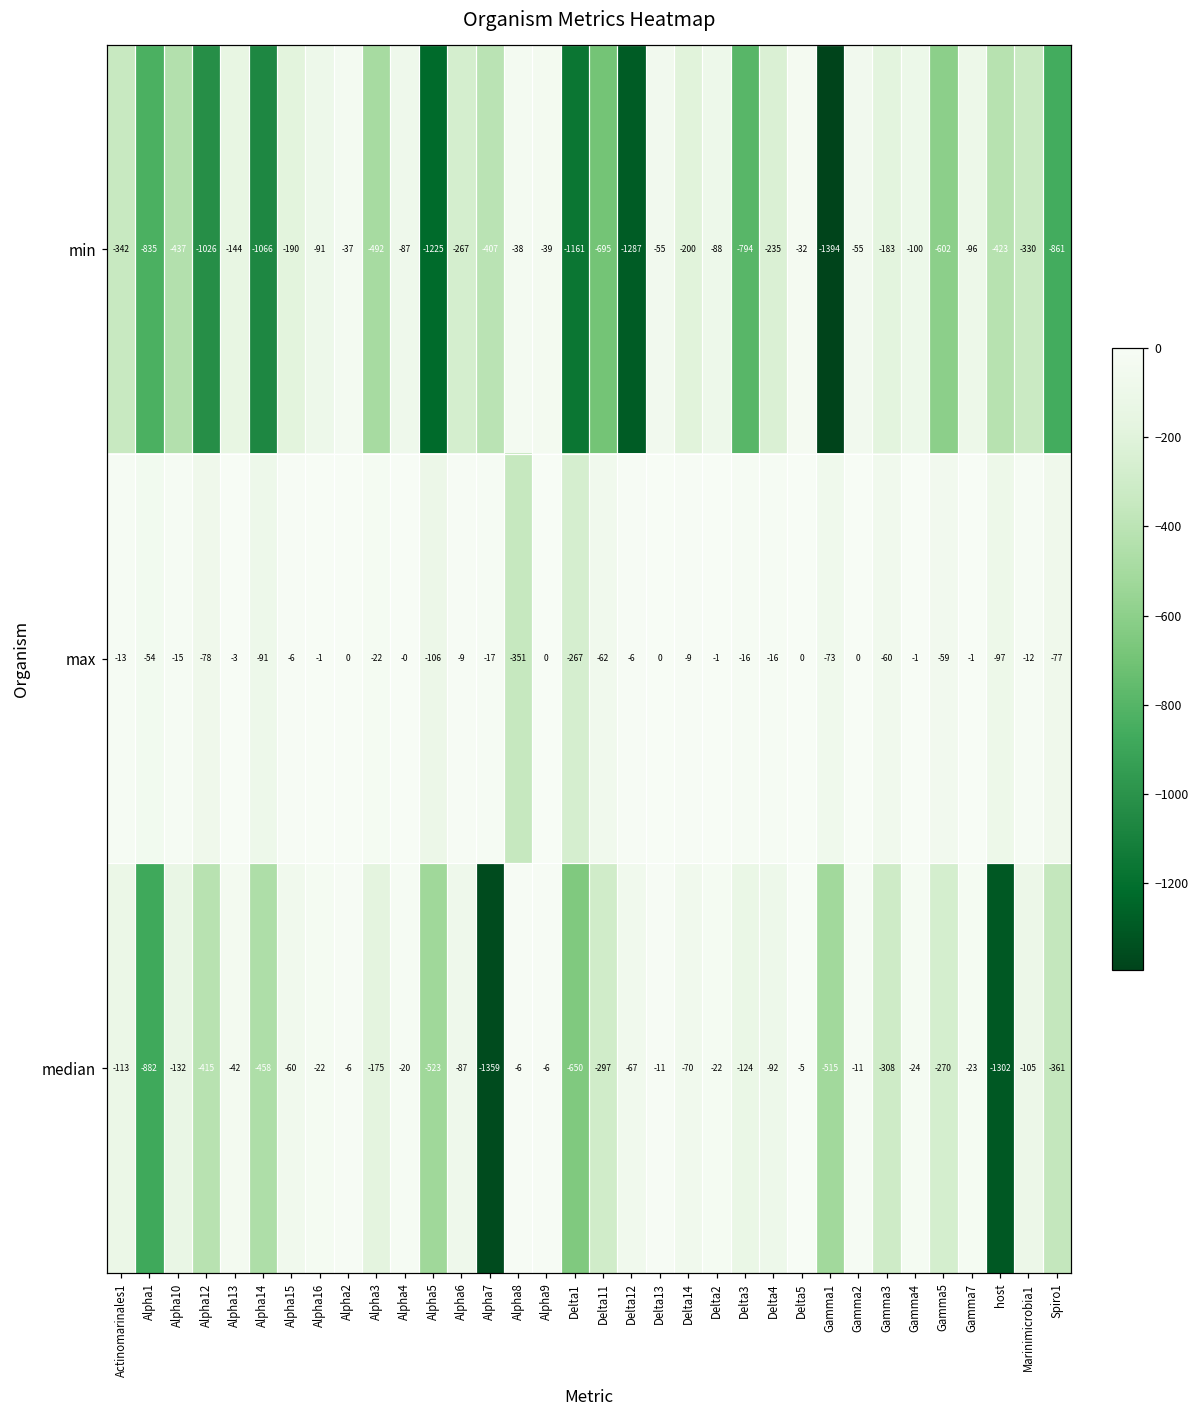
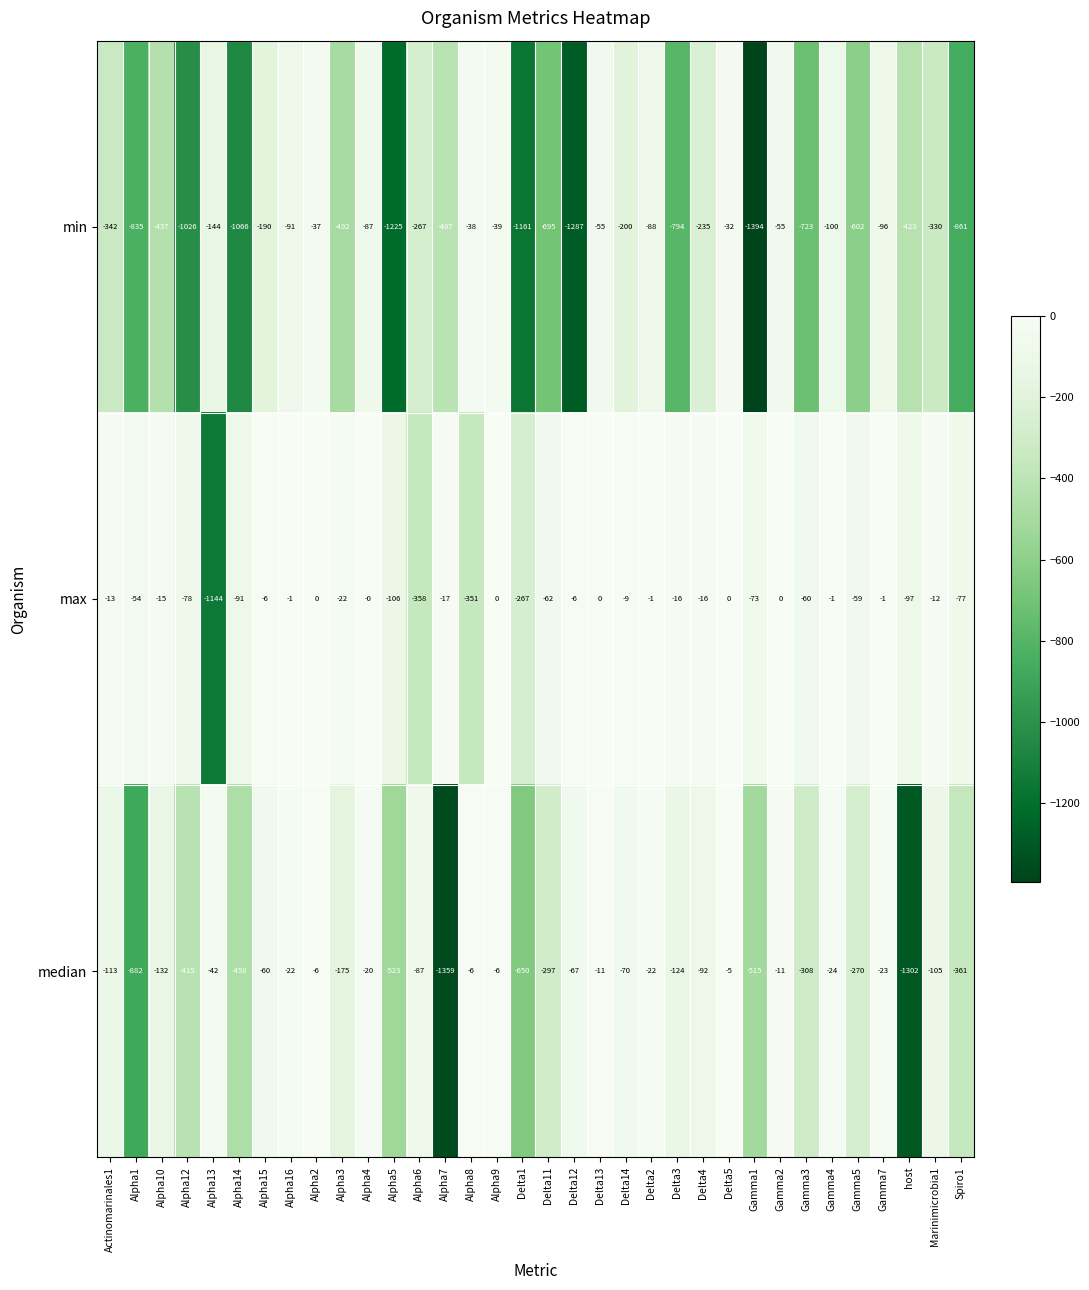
  {
    "min": {
      "Actinomarinales1": -342,
      "Alpha1": -835,
      "Alpha10": -437,
      "Alpha12": -1026,
      "Alpha13": -144,
      "Alpha14": -1066,
      "Alpha15": -190,
      "Alpha16": -91,
      "Alpha2": -37,
      "Alpha3": -492,
      "Alpha4": -87,
      "Alpha5": -1225,
      "Alpha6": -267,
      "Alpha7": -407,
      "Alpha8": -38,
      "Alpha9": -39,
      "Delta1": -1161,
      "Delta11": -695,
      "Delta12": -1287,
      "Delta13": -55,
      "Delta14": -200,
      "Delta2": -88,
      "Delta3": -794,
      "Delta4": -235,
      "Delta5": -32,
      "Gamma1": -1394,
      "Gamma2": -55,
-     "Gamma3": -183,
+     "Gamma3": -723,
      "Gamma4": -100,
      "Gamma5": -602,
      "Gamma7": -96,
      "host": -423,
      "Marinimicrobia1": -330,
      "Spiro1": -861
    },
    "max": {
      "Actinomarinales1": -13,
      "Alpha1": -54,
      "Alpha10": -15,
      "Alpha12": -78,
-     "Alpha13": -3,
+     "Alpha13": -1144,
      "Alpha14": -91,
      "Alpha15": -6,
      "Alpha16": -1,
      "Alpha2": 0,
      "Alpha3": -22,
      "Alpha4": -0,
      "Alpha5": -106,
-     "Alpha6": -9,
+     "Alpha6": -358,
      "Alpha7": -17,
      "Alpha8": -351,
      "Alpha9": 0,
      "Delta1": -267,
      "Delta11": -62,
      "Delta12": -6,
      "Delta13": 0,
      "Delta14": -9,
      "Delta2": -1,
      "Delta3": -16,
      "Delta4": -16,
      "Delta5": 0,
      "Gamma1": -73,
      "Gamma2": 0,
      "Gamma3": -60,
      "Gamma4": -1,
      "Gamma5": -59,
      "Gamma7": -1,
      "host": -97,
      "Marinimicrobia1": -12,
      "Spiro1": -77
    },
    "median": {
      "Actinomarinales1": -113,
      "Alpha1": -882,
      "Alpha10": -132,
      "Alpha12": -415,
      "Alpha13": -42,
      "Alpha14": -458,
      "Alpha15": -60,
      "Alpha16": -22,
      "Alpha2": -6,
      "Alpha3": -175,
      "Alpha4": -20,
      "Alpha5": -523,
      "Alpha6": -87,
      "Alpha7": -1359,
      "Alpha8": -6,
      "Alpha9": -6,
      "Delta1": -650,
      "Delta11": -297,
      "Delta12": -67,
      "Delta13": -11,
      "Delta14": -70,
      "Delta2": -22,
      "Delta3": -124,
      "Delta4": -92,
      "Delta5": -5,
      "Gamma1": -515,
      "Gamma2": -11,
      "Gamma3": -308,
      "Gamma4": -24,
      "Gamma5": -270,
      "Gamma7": -23,
      "host": -1302,
      "Marinimicrobia1": -105,
      "Spiro1": -361
    }
  }
